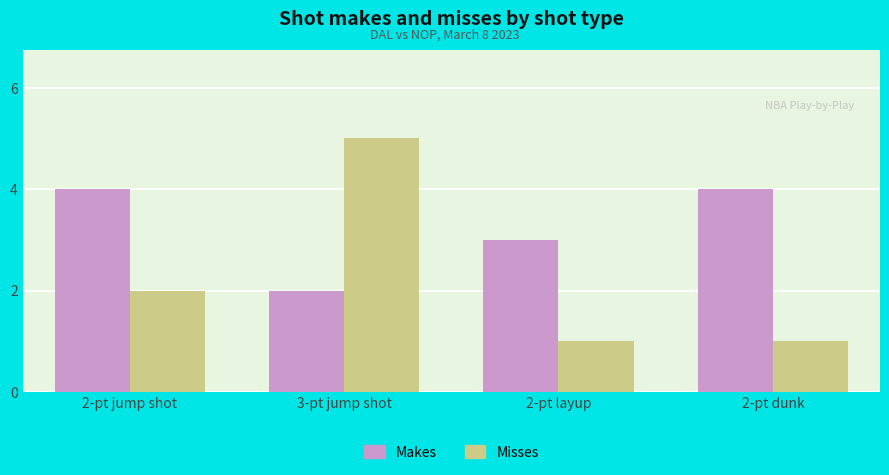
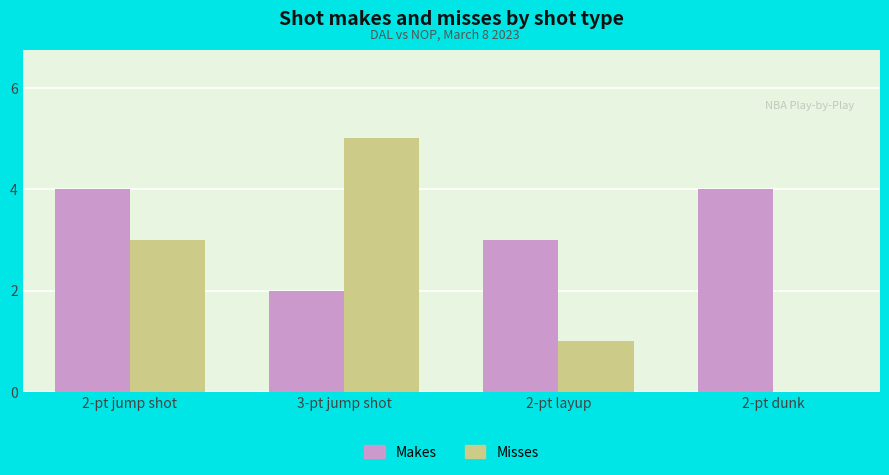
  {
    "Makes": {
      "2-pt jump shot": 4,
      "3-pt jump shot": 2,
      "2-pt layup": 3,
      "2-pt dunk": 4
    },
    "Misses": {
-     "2-pt jump shot": 2,
+     "2-pt jump shot": 3,
      "3-pt jump shot": 5,
      "2-pt layup": 1,
-     "2-pt dunk": 1
+     "2-pt dunk": 0
    }
  }
